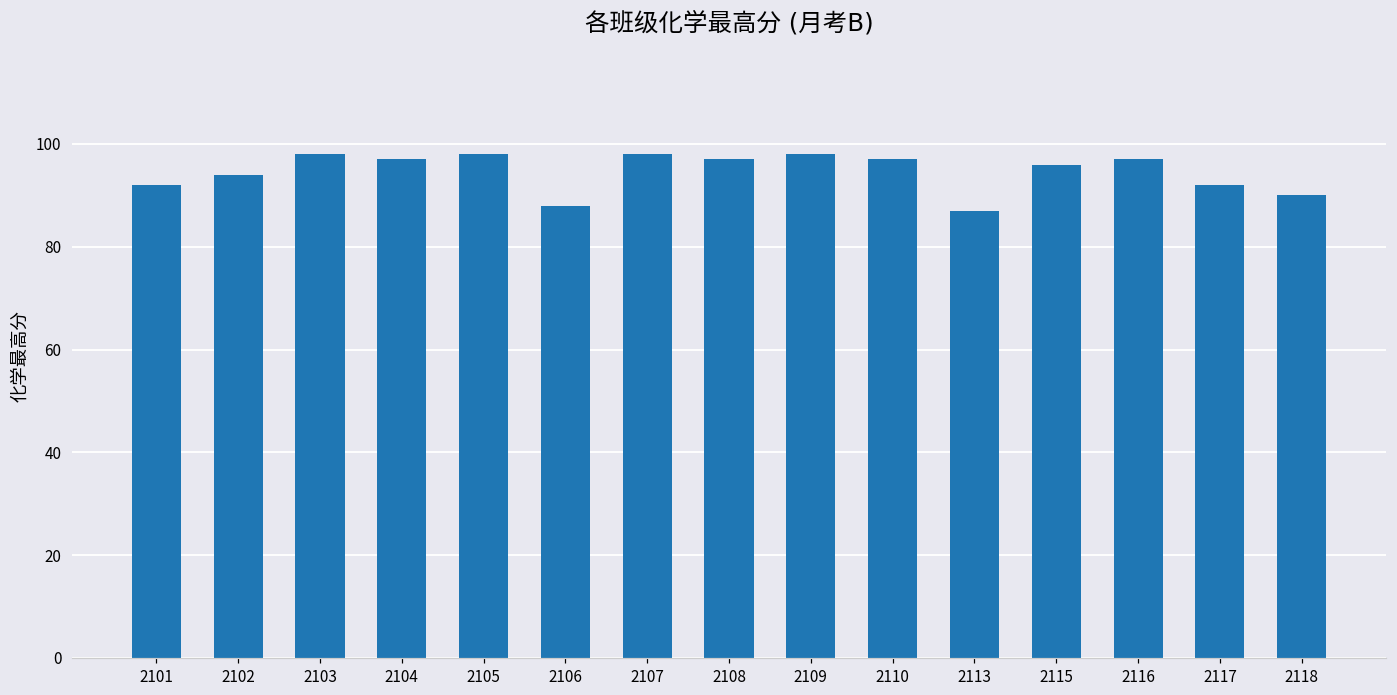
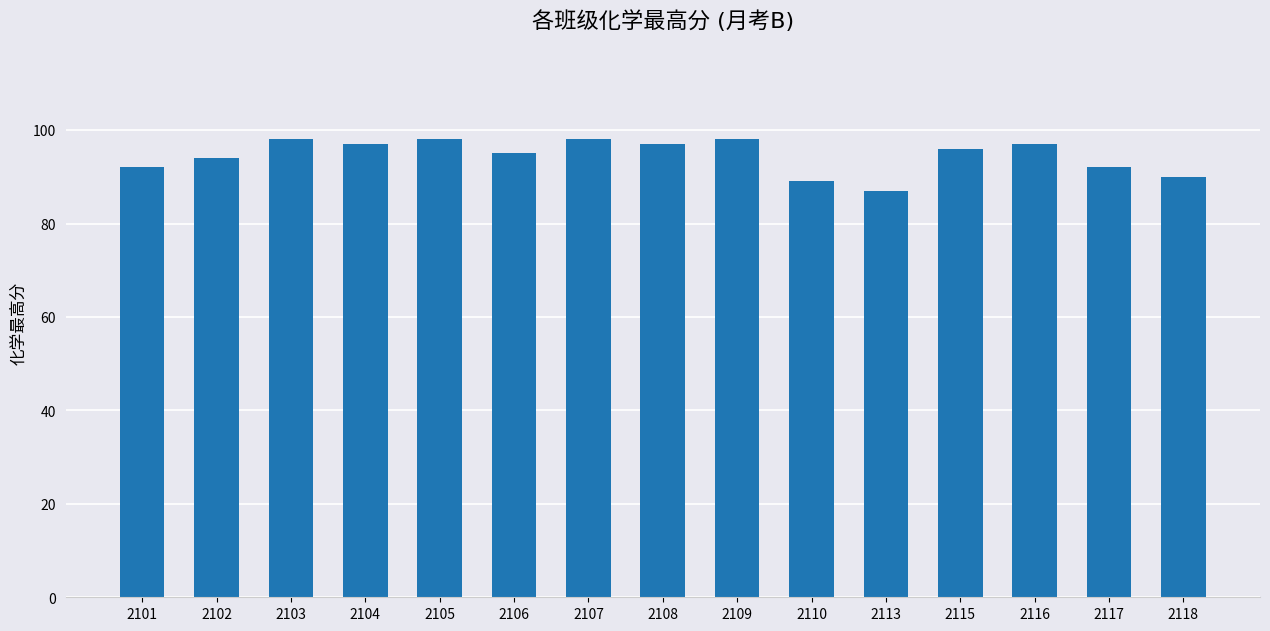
  {
    "2101": 92,
    "2102": 94,
    "2103": 98,
    "2104": 97,
    "2105": 98,
-   "2106": 88,
+   "2106": 95,
    "2107": 98,
    "2108": 97,
    "2109": 98,
-   "2110": 97,
+   "2110": 89,
    "2113": 87,
    "2115": 96,
    "2116": 97,
    "2117": 92,
    "2118": 90
  }
